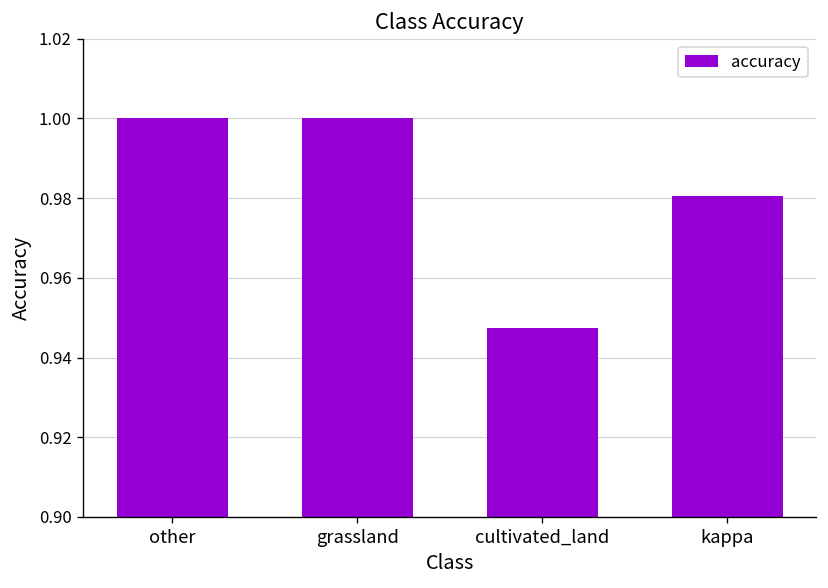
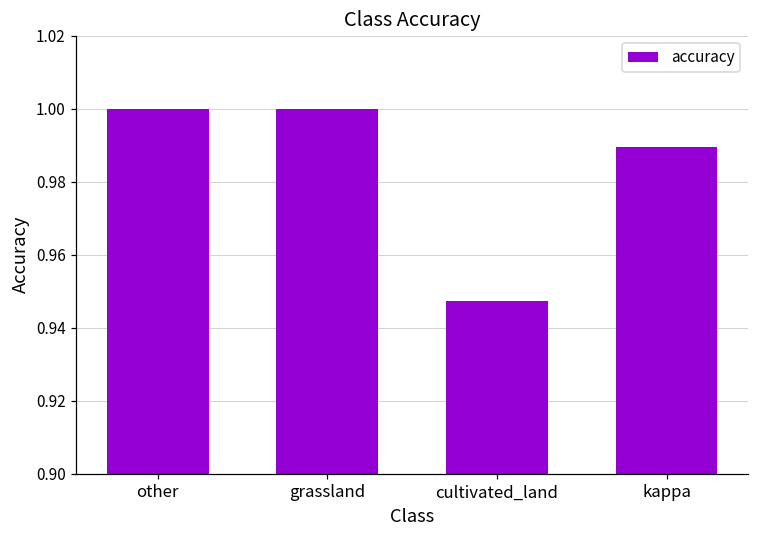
  {
    "other": 1.000,
    "grassland": 1.000,
    "cultivated_land": 0.947,
-   "kappa": 0.980
+   "kappa": 0.990
  }
